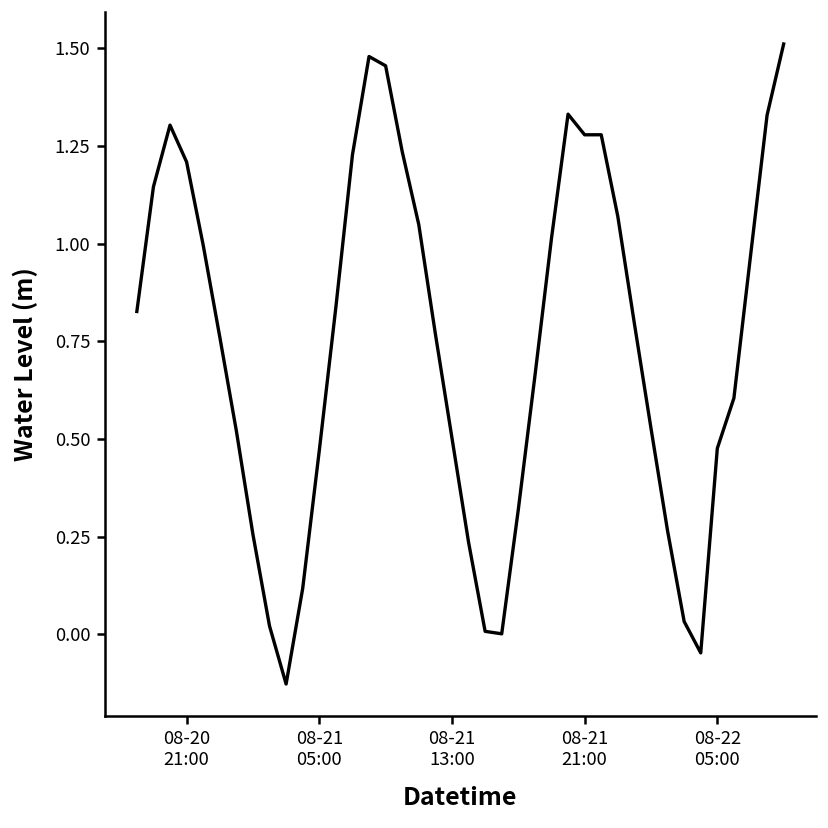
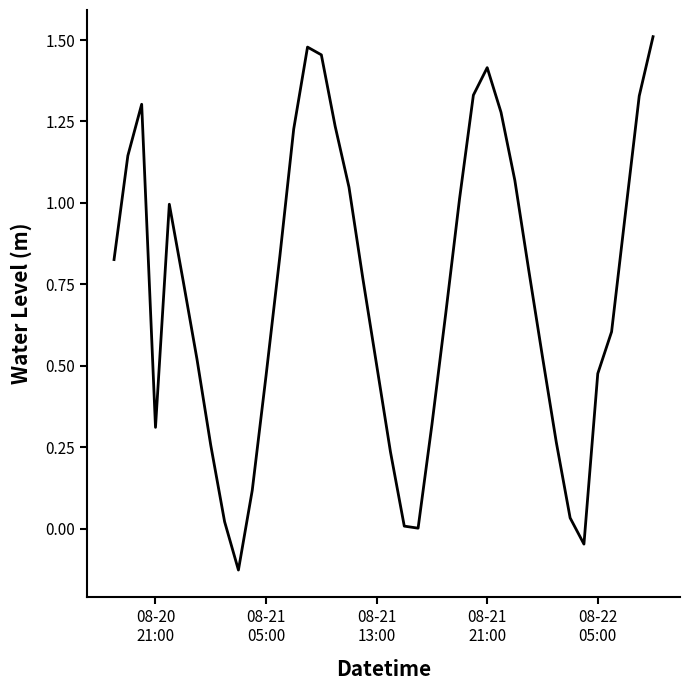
  {
-   "08-20 21:00": 1.21,
+   "08-20 21:00": 0.31,
    "08-21 05:00": 0.47,
    "08-21 13:00": 0.50,
-   "08-21 21:00": 1.28,
+   "08-21 21:00": 1.42,
    "08-22 05:00": 0.48
  }
